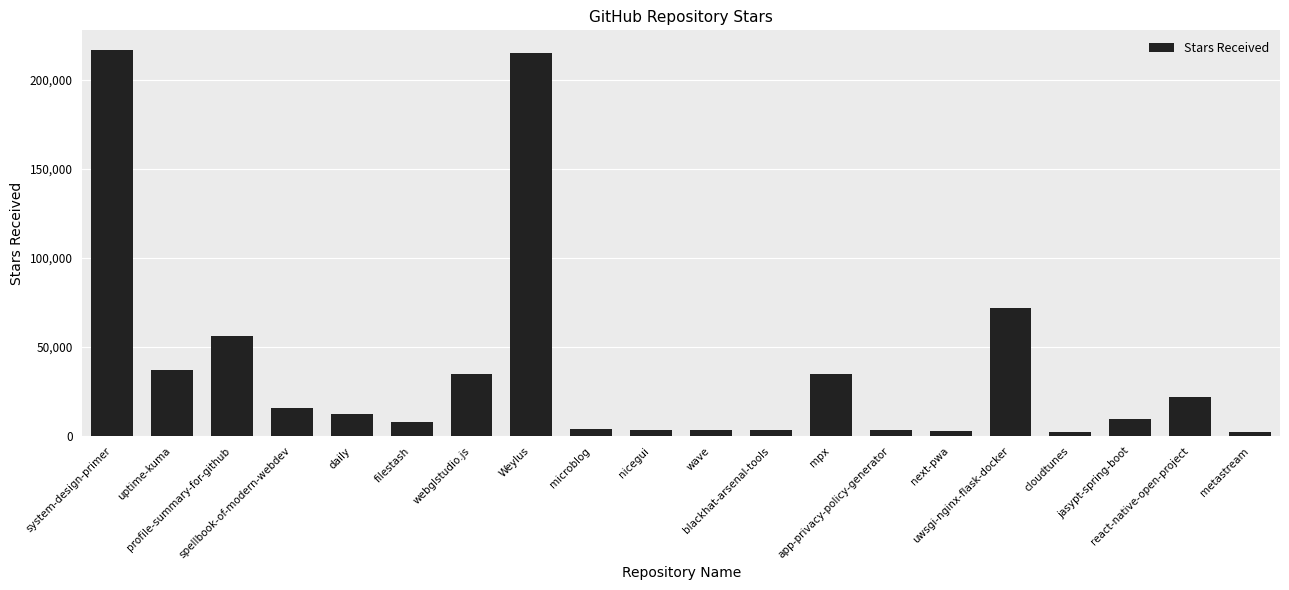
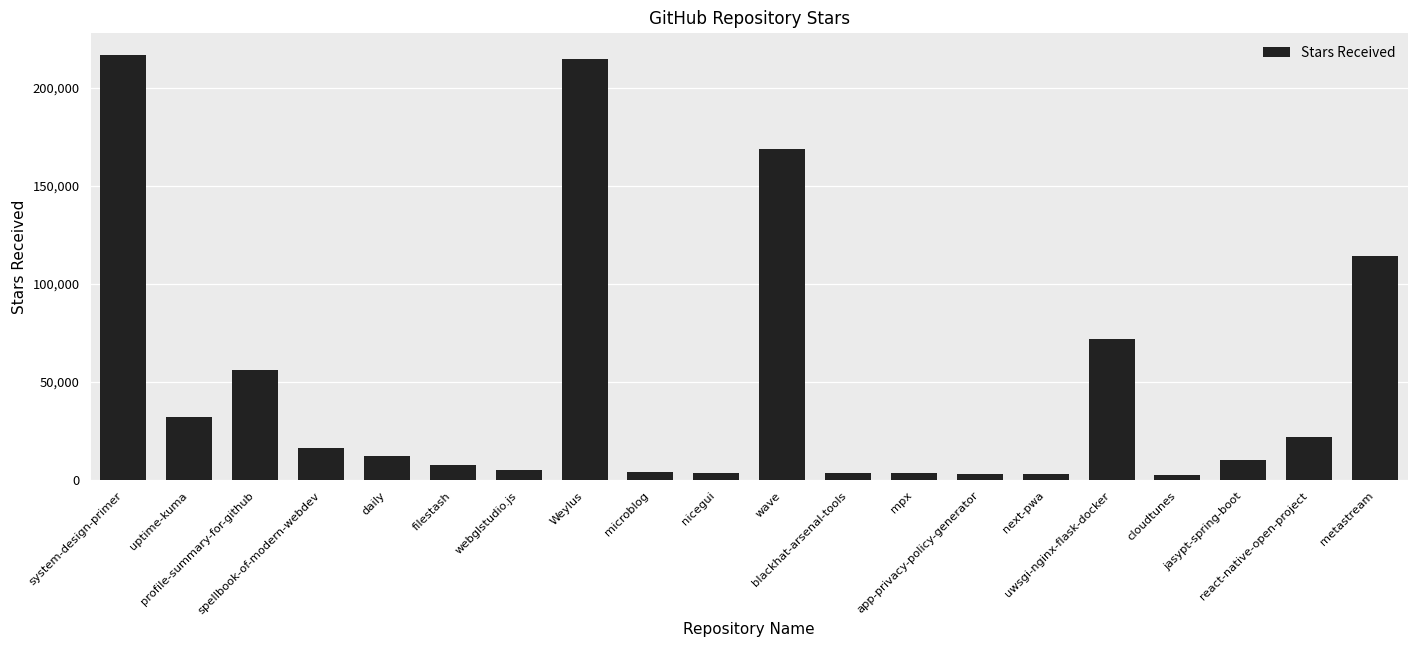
  {
    "system-design-primer": "217,000",
-   "uptime-kuma": "37,000",
+   "uptime-kuma": "32,000",
    "profile-summary-for-github": "56,000",
    "spellbook-of-modern-webdev": "16,000",
    "daily": "12,000",
    "filestash": "8,000",
-   "webglstudio.js": "35,000",
+   "webglstudio.js": "5,000",
    "Weylus": "215,000",
    "microblog": "4,000",
    "nicegui": "4,000",
-   "wave": "4,000",
+   "wave": "169,000",
    "blackhat-arsenal-tools": "3,000",
-   "mpx": "35,000",
+   "mpx": "3,000",
    "app-privacy-policy-generator": "3,000",
    "next-pwa": "3,000",
    "uwsgi-nginx-flask-docker": "72,000",
    "cloudtunes": "3,000",
    "jasypt-spring-boot": "10,000",
    "react-native-open-project": "22,000",
-   "metastream": "2,000"
+   "metastream": "114,000"
  }
